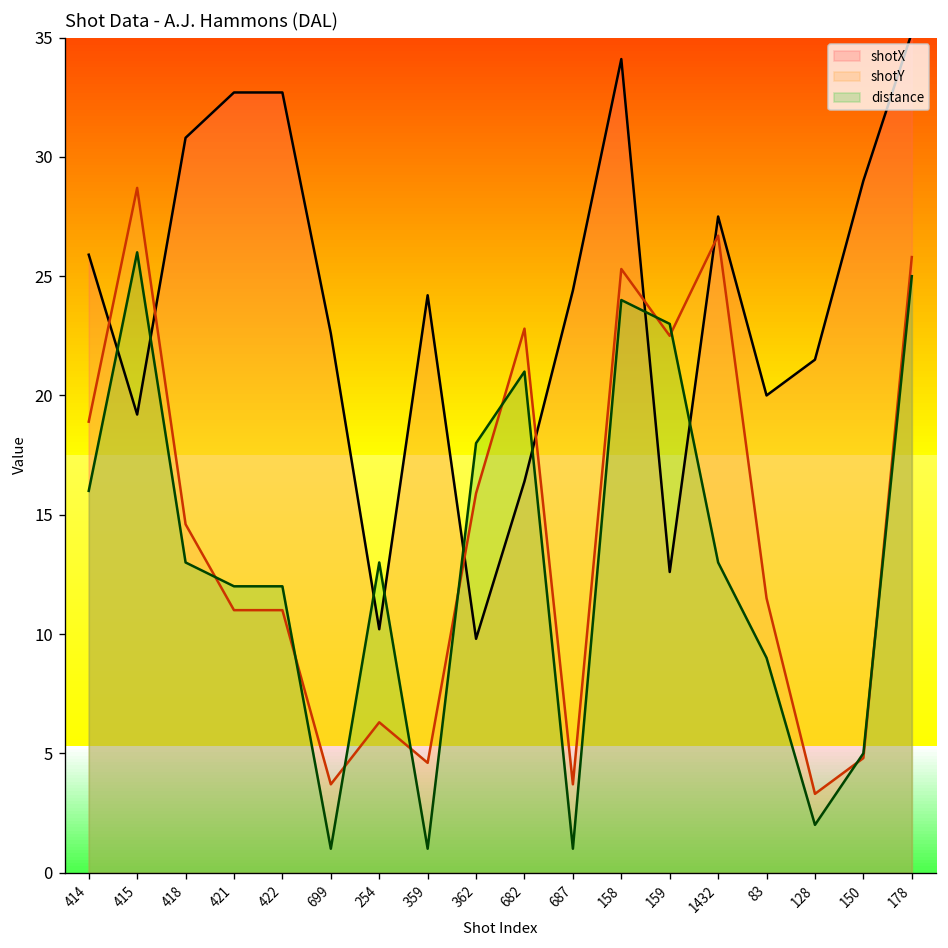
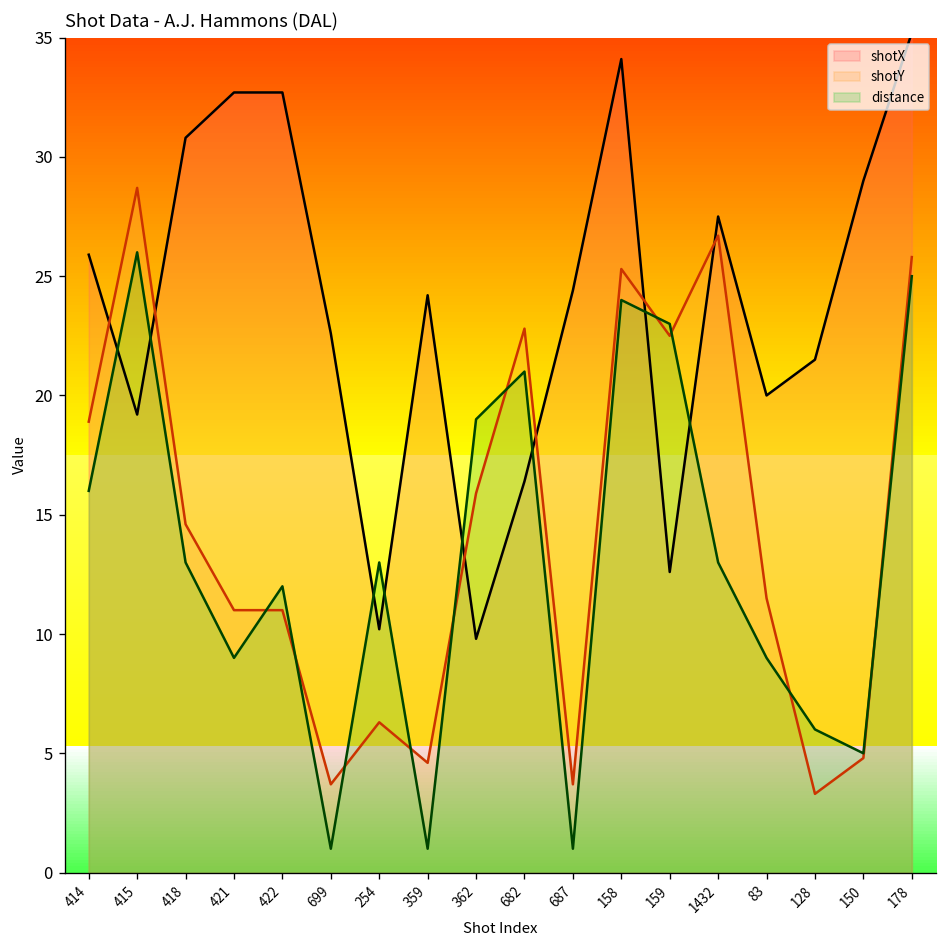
  {
    "distance": {
      "414": 16,
      "415": 26,
      "418": 13,
-     "421": 12,
+     "421": 9,
      "422": 12,
      "699": 1,
      "254": 13,
      "359": 1,
-     "362": 18,
+     "362": 19,
      "682": 21,
      "687": 1,
      "158": 24,
      "159": 23,
      "1432": 13,
      "83": 9,
-     "128": 2,
+     "128": 6,
      "150": 5,
      "178": 25
    }
  }
